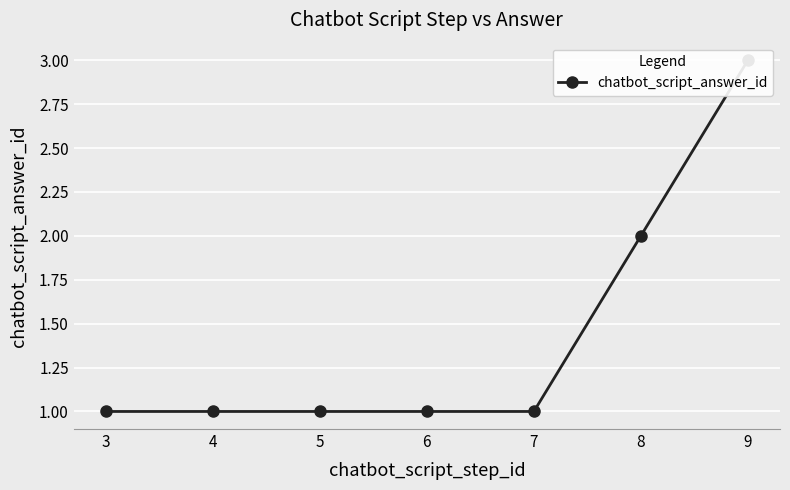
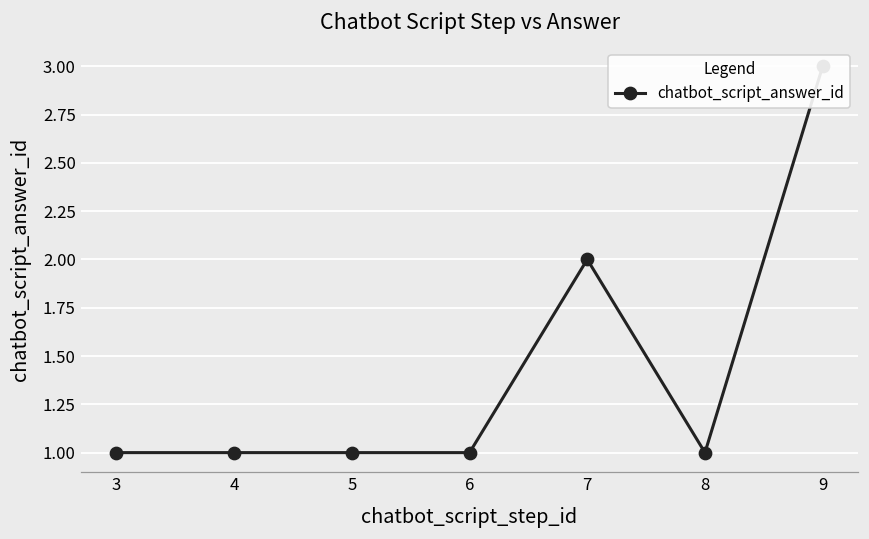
  {
    "3": 1,
    "4": 1,
    "5": 1,
    "6": 1,
-   "7": 1,
-   "8": 2
+   "7": 2,
+   "8": 1
  }
